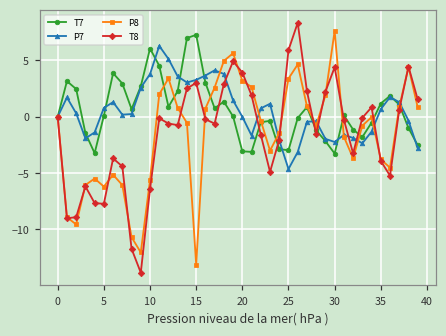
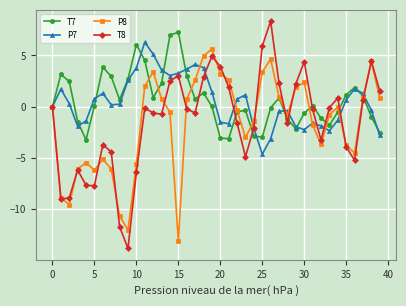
  {
    "T7": {
      "5": 0.1,
      "10": 6.1,
      "15": 7.3,
      "20": -3.1,
      "25": -3.0,
-     "30": -3.3,
+     "30": -0.6,
      "35": 1.2
    },
    "P7": {
      "5": 0.8,
      "10": 3.8,
      "15": 3.3,
-     "20": 0.0,
+     "20": -1.5,
      "25": -4.6,
      "30": -2.2,
      "35": 0.7
    },
    "P8": {
      "5": -6.2,
      "10": -5.6,
      "15": -13.1,
      "20": 3.2,
      "25": 3.4,
-     "30": 7.6
+     "30": 2.4
    },
    "T8": {
      "5": -7.7,
      "10": -6.4,
      "15": 3.0,
      "20": 3.9,
      "25": 5.9,
      "30": 4.4
    }
  }
